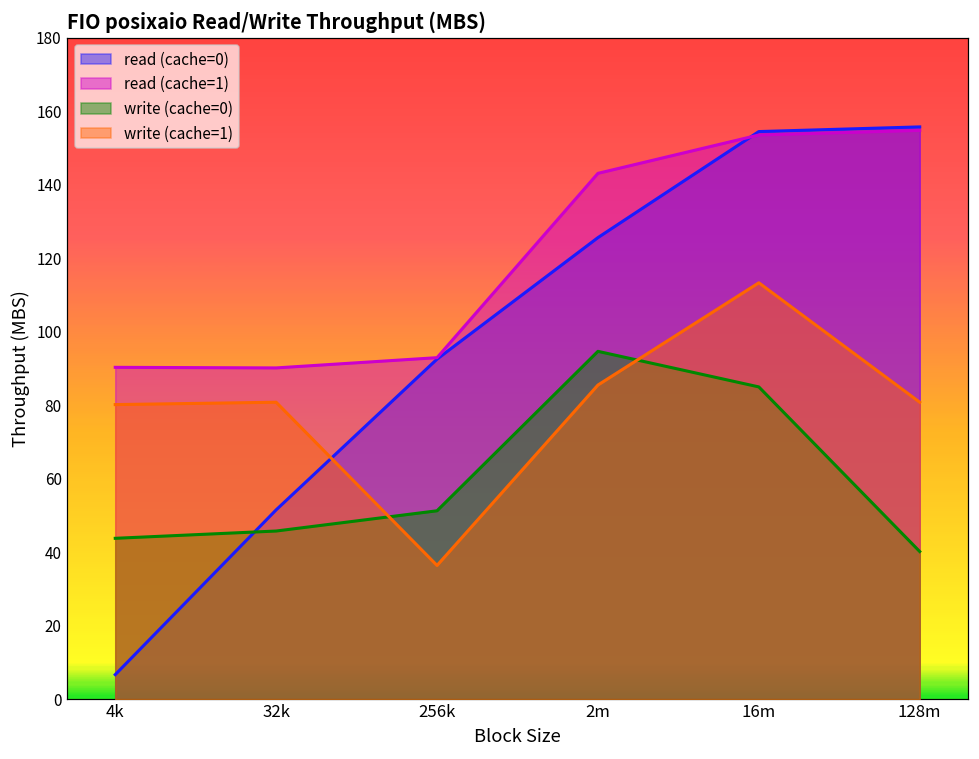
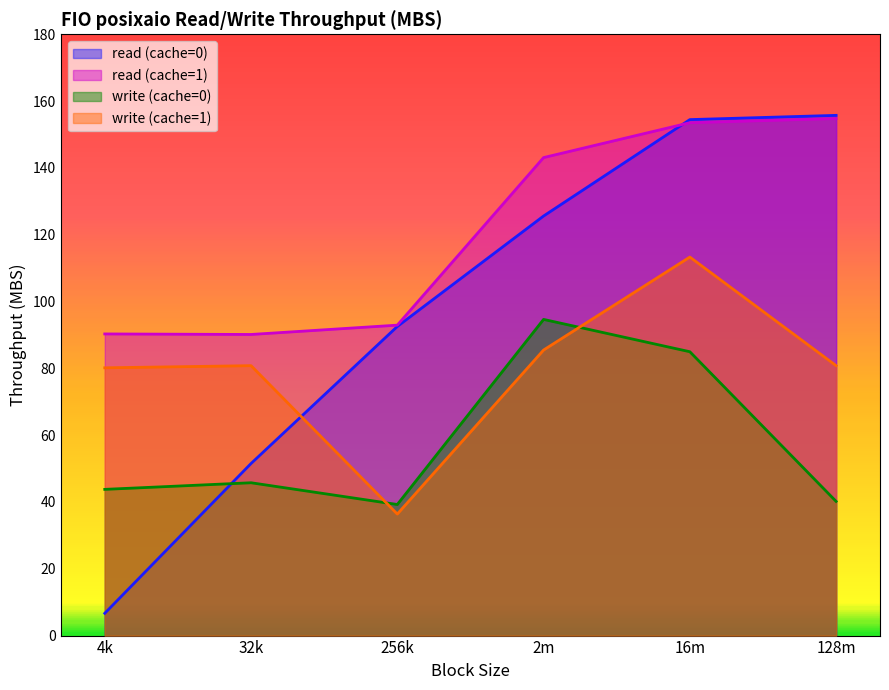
  {
    "read (cache=0)": {
      "4k": 7,
      "32k": 52,
      "2m": 126,
      "16m": 154,
      "128m": 156
    },
    "read (cache=1)": {
      "4k": 90,
      "32k": 90,
      "2m": 143,
      "16m": 154,
      "128m": 155
    },
    "write (cache=0)": {
      "4k": 44,
      "32k": 46,
-     "256k": 51,
+     "256k": 39,
      "2m": 95,
      "16m": 85,
      "128m": 40
    },
    "write (cache=1)": {
      "4k": 80,
      "32k": 81,
      "256k": 36,
      "2m": 85,
      "16m": 113,
      "128m": 81
    }
  }
